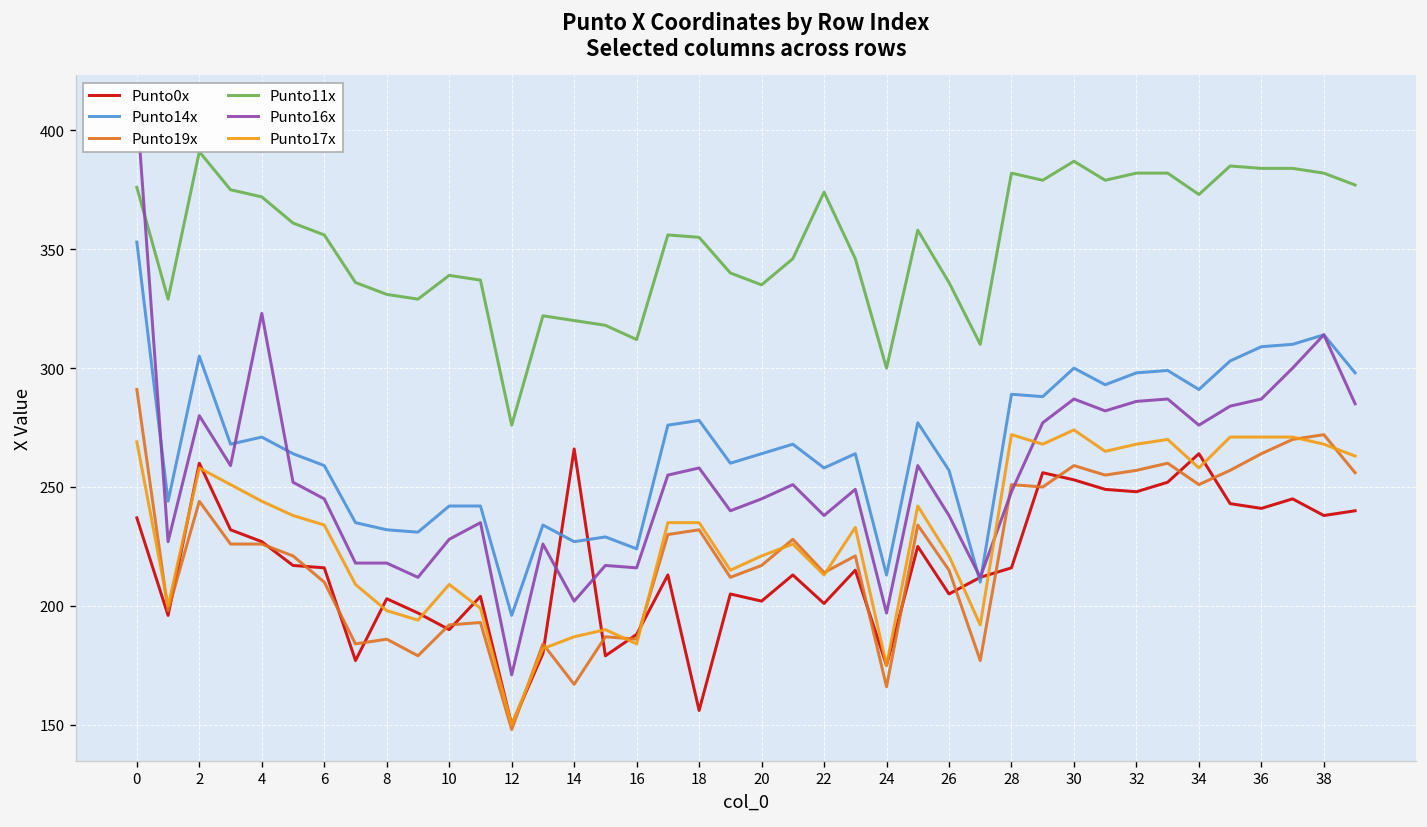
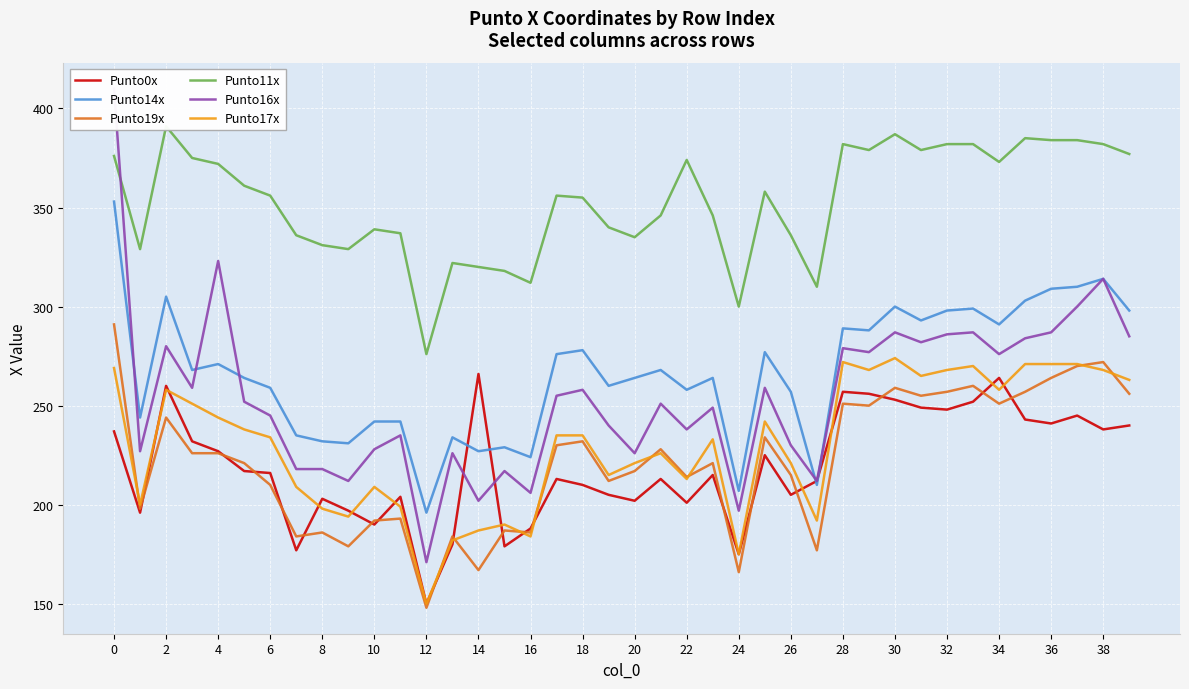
  {
    "Punto0x": {
      "0": 237,
      "2": 260,
      "6": 216,
      "8": 203,
      "10": 190,
      "14": 266,
      "16": 188,
-     "18": 156,
+     "18": 210,
      "20": 202,
      "22": 201,
      "26": 205,
-     "28": 216,
+     "28": 257,
      "30": 253,
      "32": 248,
      "34": 264,
      "36": 241,
      "38": 238
    },
    "Punto14x": {
      "0": 353,
      "2": 305,
      "4": 271,
      "6": 259,
      "8": 232,
      "10": 242,
      "12": 196,
      "14": 227,
      "16": 224,
      "18": 278,
      "20": 264,
      "22": 258,
-     "24": 213,
+     "24": 207,
      "26": 257,
      "28": 289,
      "30": 300,
      "32": 298,
      "34": 291,
      "36": 309
    },
    "Punto11x": {
      "0": 376,
      "4": 372,
      "6": 356,
      "8": 331,
      "10": 339,
      "12": 276,
      "14": 320,
      "16": 312,
      "18": 355,
      "20": 335,
      "22": 374,
      "24": 300,
      "26": 336,
      "28": 382,
      "30": 387,
      "32": 382,
      "34": 373,
      "36": 384,
      "38": 382
    },
    "Punto16x": {
      "2": 280,
      "4": 323,
      "6": 245,
      "8": 218,
      "10": 228,
      "12": 171,
      "14": 202,
-     "16": 216,
+     "16": 206,
      "18": 258,
-     "20": 245,
+     "20": 226,
      "22": 238,
      "24": 197,
-     "26": 238,
-     "28": 248,
+     "26": 230,
+     "28": 279,
      "30": 287,
      "32": 286,
      "34": 276,
      "36": 287
    }
  }
